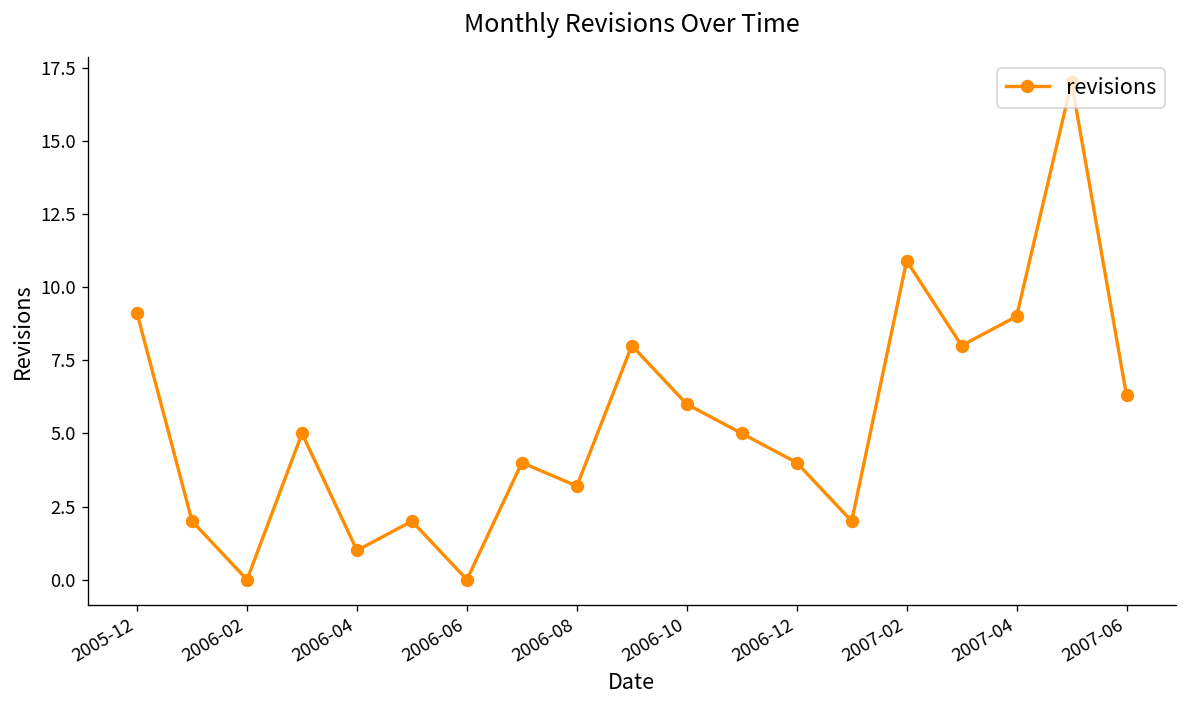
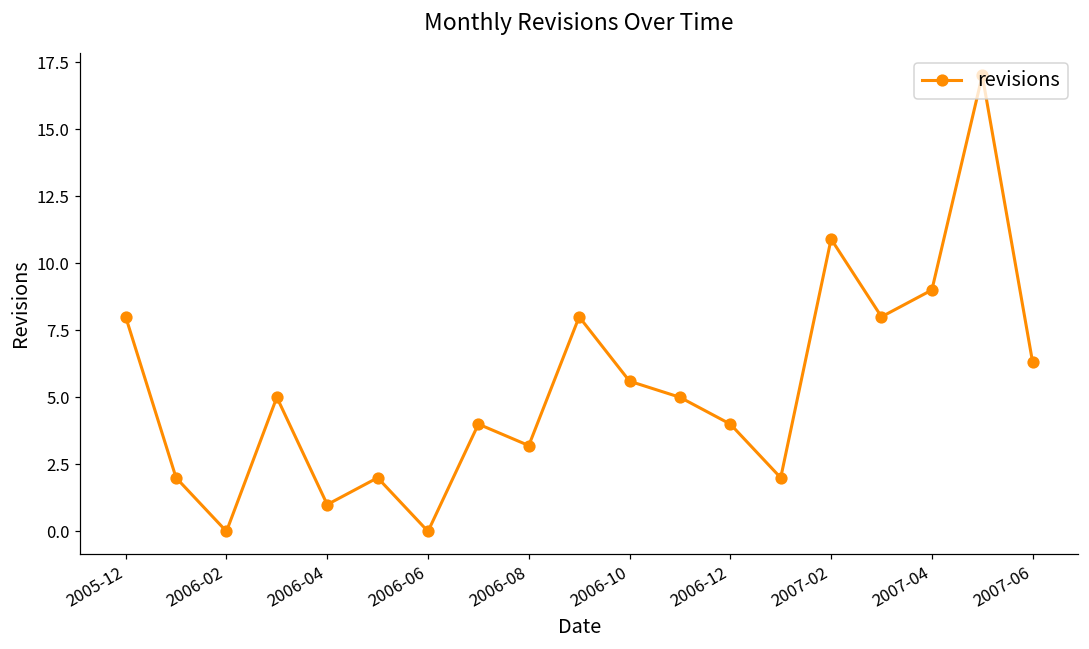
  {
-   "2005-12": 9.1,
+   "2005-12": 8.0,
    "2006-02": 0.0,
    "2006-04": 1.0,
    "2006-06": 0.0,
    "2006-08": 3.2,
-   "2006-10": 6.0,
+   "2006-10": 5.6,
    "2006-12": 4.0,
    "2007-02": 10.9,
    "2007-04": 9.0,
    "2007-06": 6.3
  }
